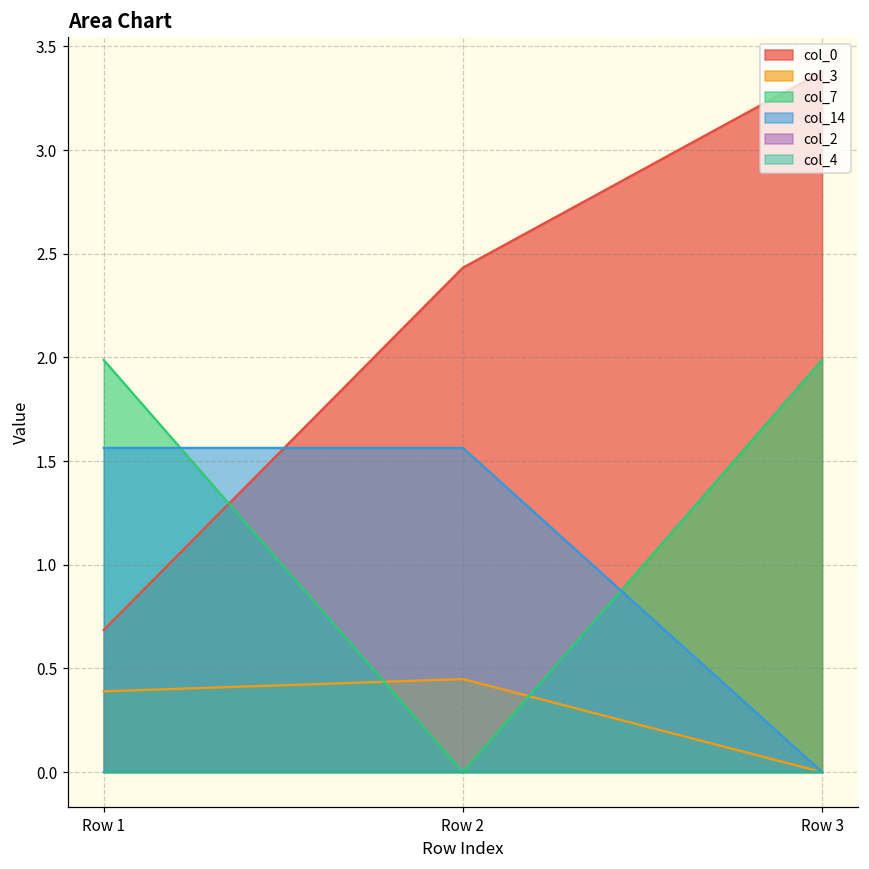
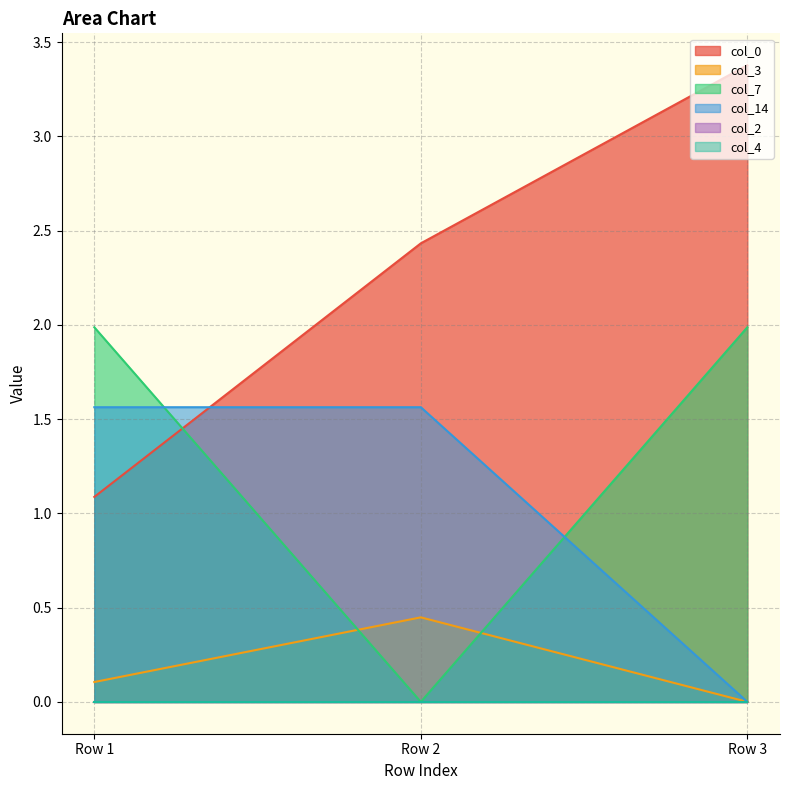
  {
    "col_0": {
-     "Row 1": 0.69,
+     "Row 1": 1.09,
      "Row 2": 2.43
    },
    "col_3": {
-     "Row 1": 0.39,
+     "Row 1": 0.11,
      "Row 2": 0.45
    }
  }
